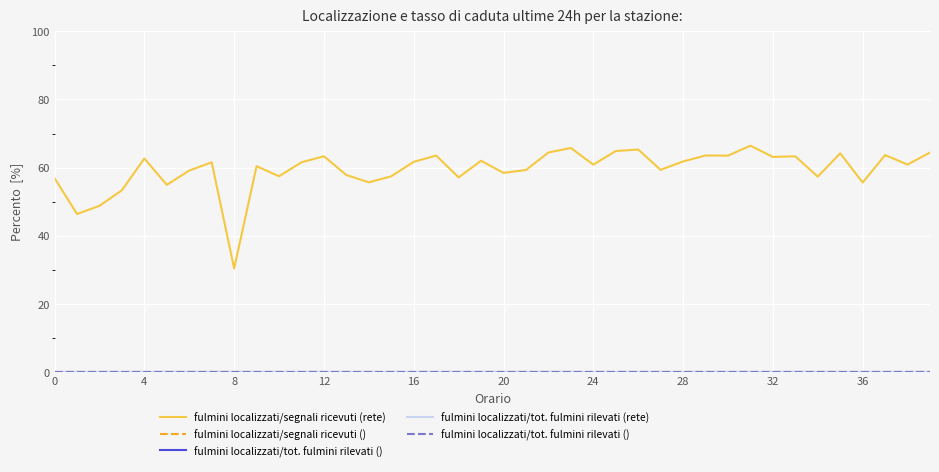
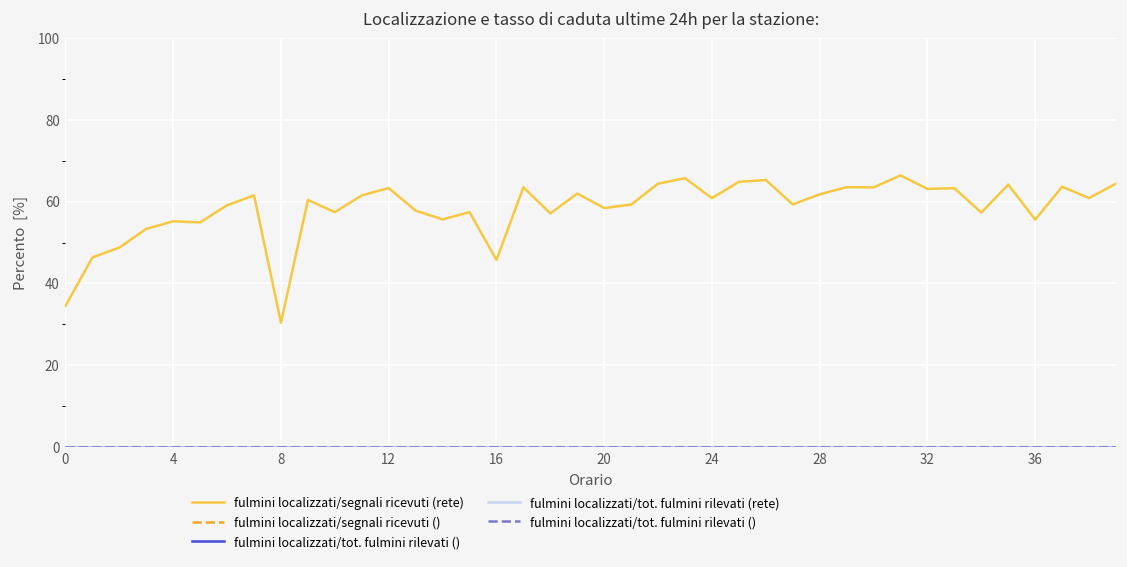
  {
    "fulmini localizzati/segnali ricevuti (rete)": {
-     "0": 57,
-     "4": 63,
+     "0": 34,
+     "4": 55,
      "8": 30,
      "12": 63,
-     "16": 62,
+     "16": 46,
      "20": 58,
      "24": 61,
      "28": 62,
      "32": 63,
      "36": 56
    },
    "fulmini localizzati/tot. fulmini rilevati ()": {
      "0": 0,
      "4": 0,
      "8": 0,
      "12": 0,
      "16": 0,
      "20": 0,
      "24": 0,
      "28": 0,
      "32": 0,
      "36": 0
    }
  }
